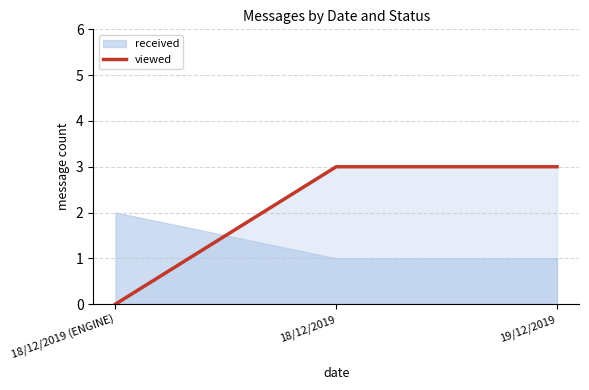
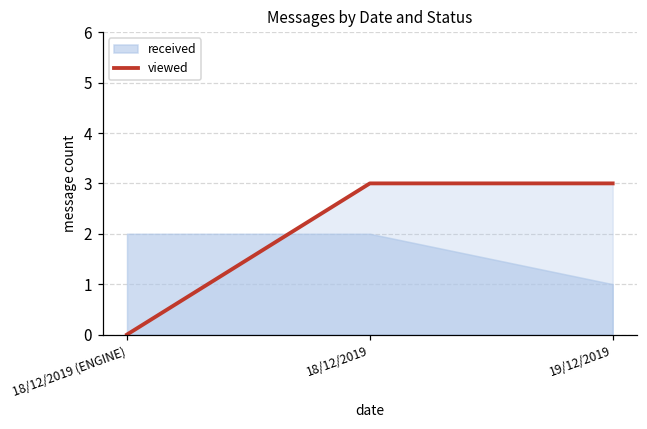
  {
    "received": {
      "18/12/2019 (ENGINE)": 2,
-     "18/12/2019": 1,
+     "18/12/2019": 2,
      "19/12/2019": 1
    },
    "viewed": {
      "18/12/2019 (ENGINE)": 0,
      "18/12/2019": 3,
      "19/12/2019": 3
    }
  }
